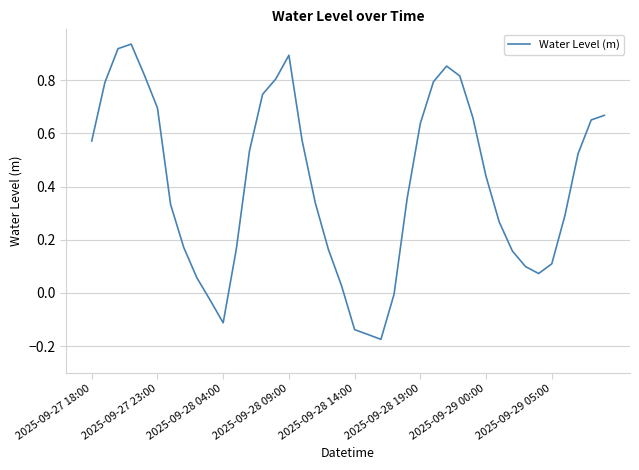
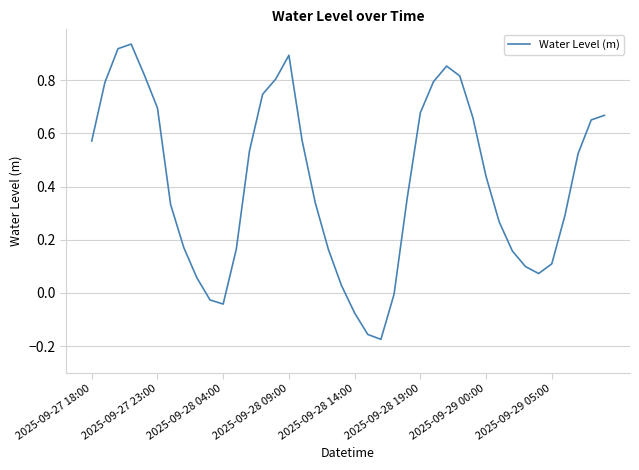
  {
    "2025-09-27 18:00": 0.57,
    "2025-09-27 23:00": 0.70,
-   "2025-09-28 04:00": -0.11,
+   "2025-09-28 04:00": -0.04,
    "2025-09-28 09:00": 0.89,
-   "2025-09-28 14:00": -0.14,
-   "2025-09-28 19:00": 0.64,
+   "2025-09-28 14:00": -0.08,
+   "2025-09-28 19:00": 0.68,
    "2025-09-29 00:00": 0.44,
    "2025-09-29 05:00": 0.11
  }
